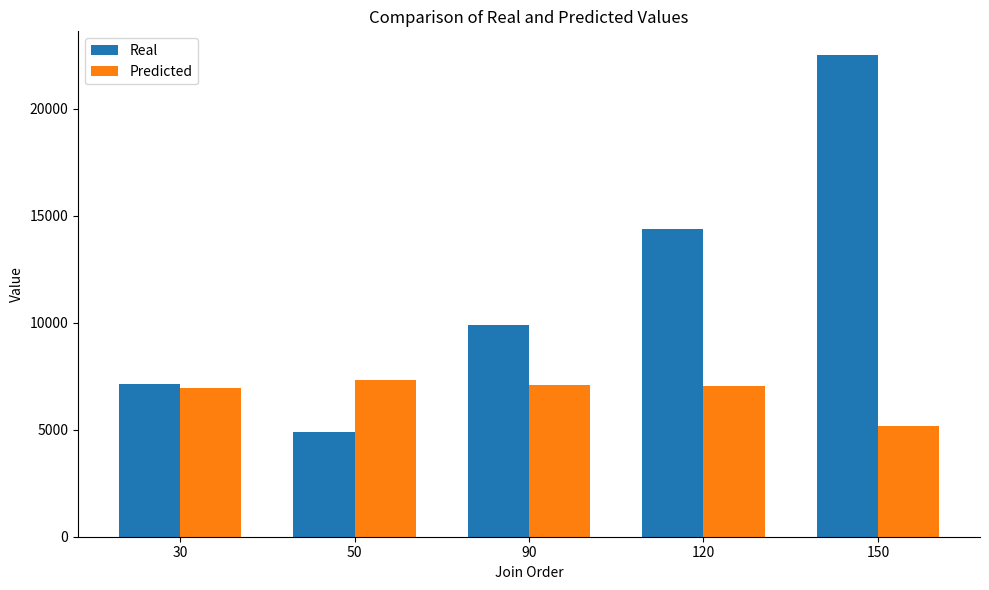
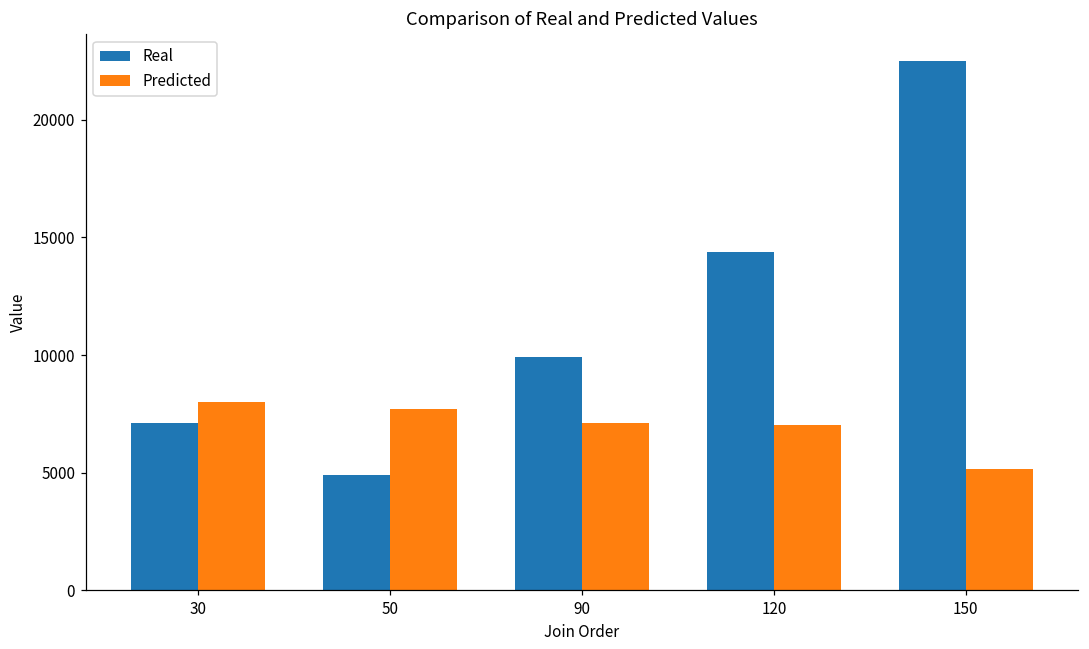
  {
    "Real": {
      "30": 7100,
      "50": 4900,
      "90": 9900,
      "120": 14400,
      "150": 22500
    },
    "Predicted": {
-     "30": 7000,
-     "50": 7300,
+     "30": 8000,
+     "50": 7700,
      "90": 7100,
      "120": 7000,
      "150": 5200
    }
  }
